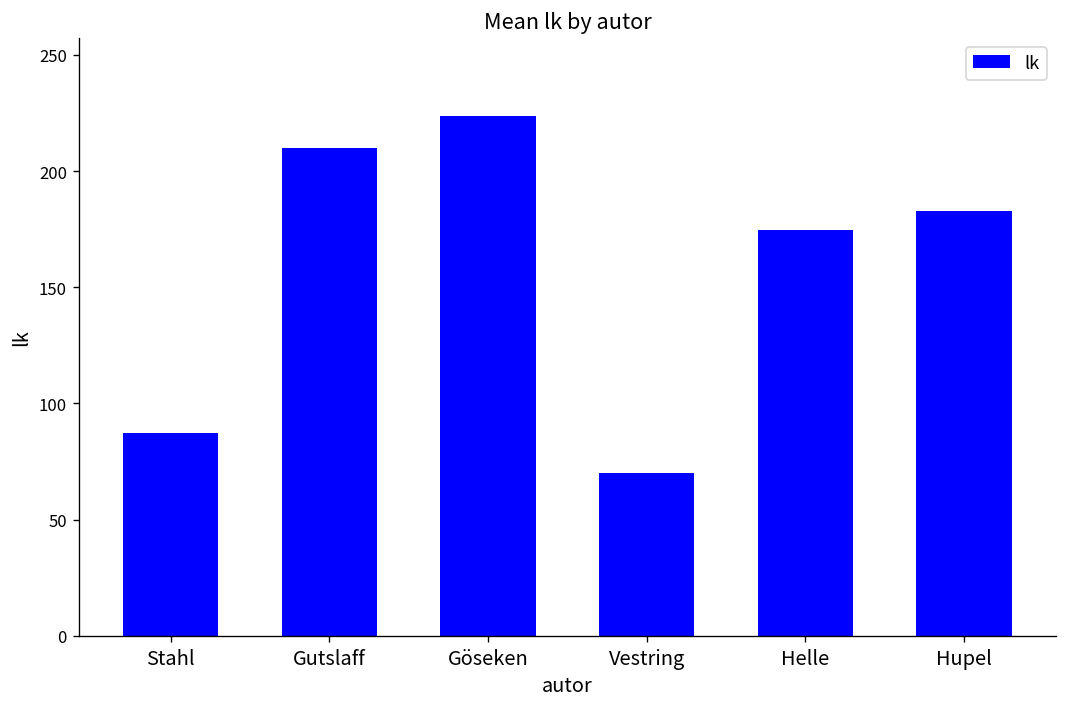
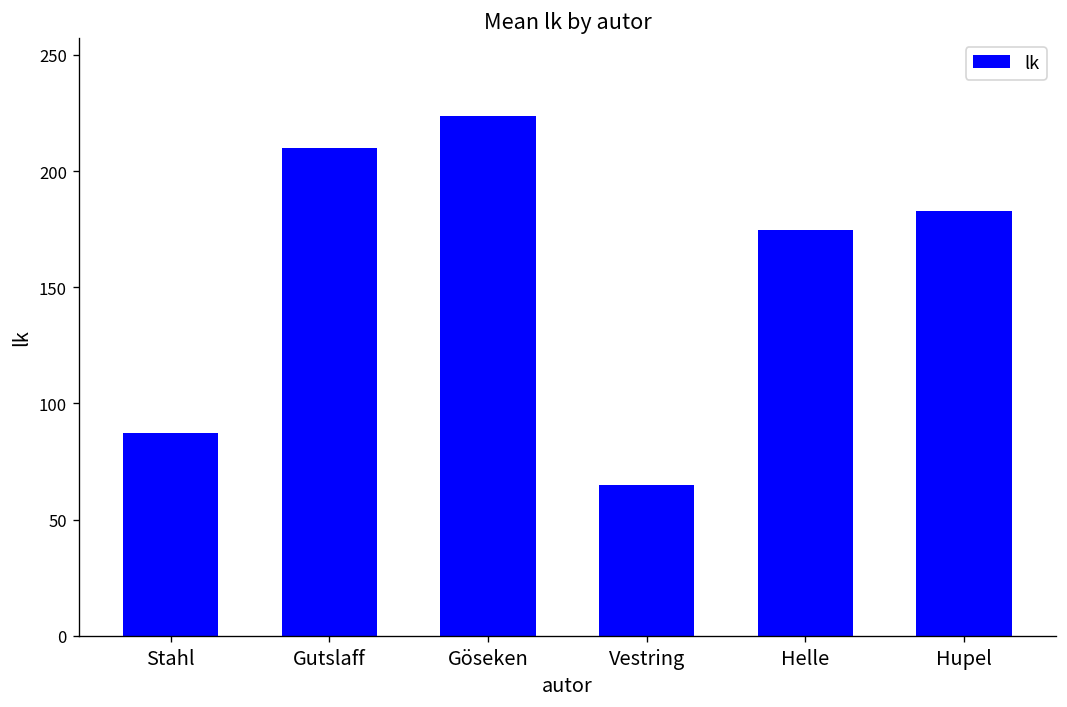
  {
    "Stahl": 87,
    "Gutslaff": 210,
    "Göseken": 224,
-   "Vestring": 70,
+   "Vestring": 65,
    "Helle": 175,
    "Hupel": 183
  }
